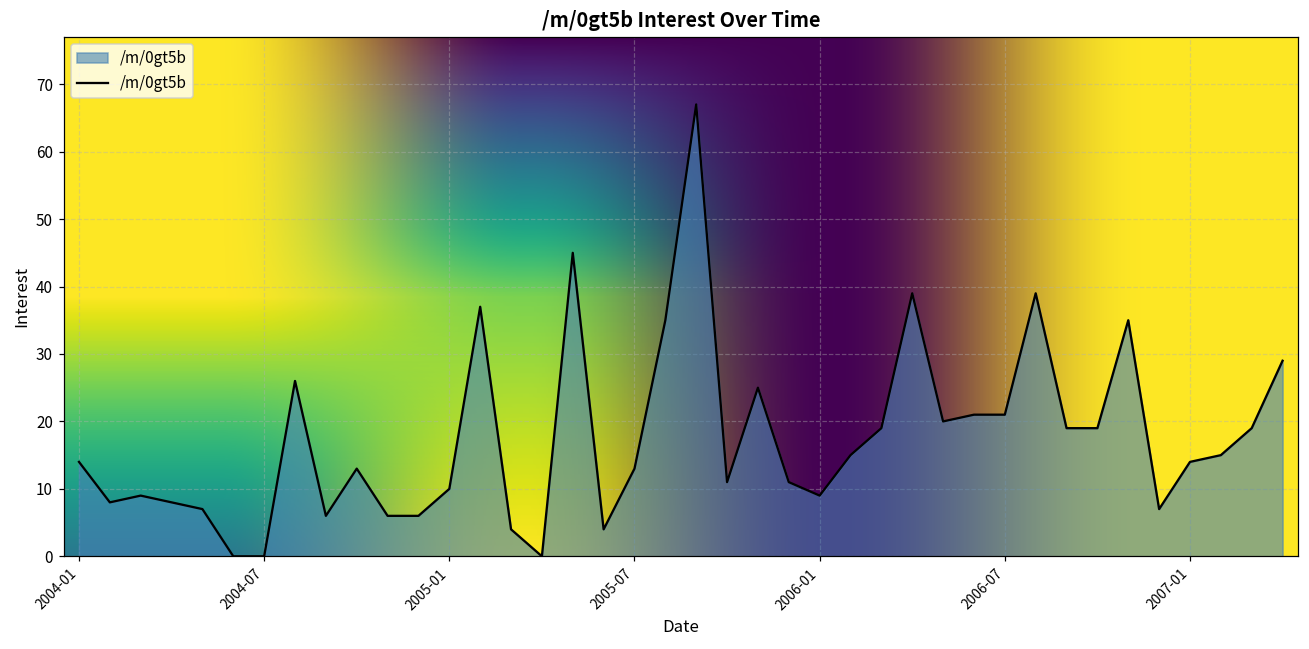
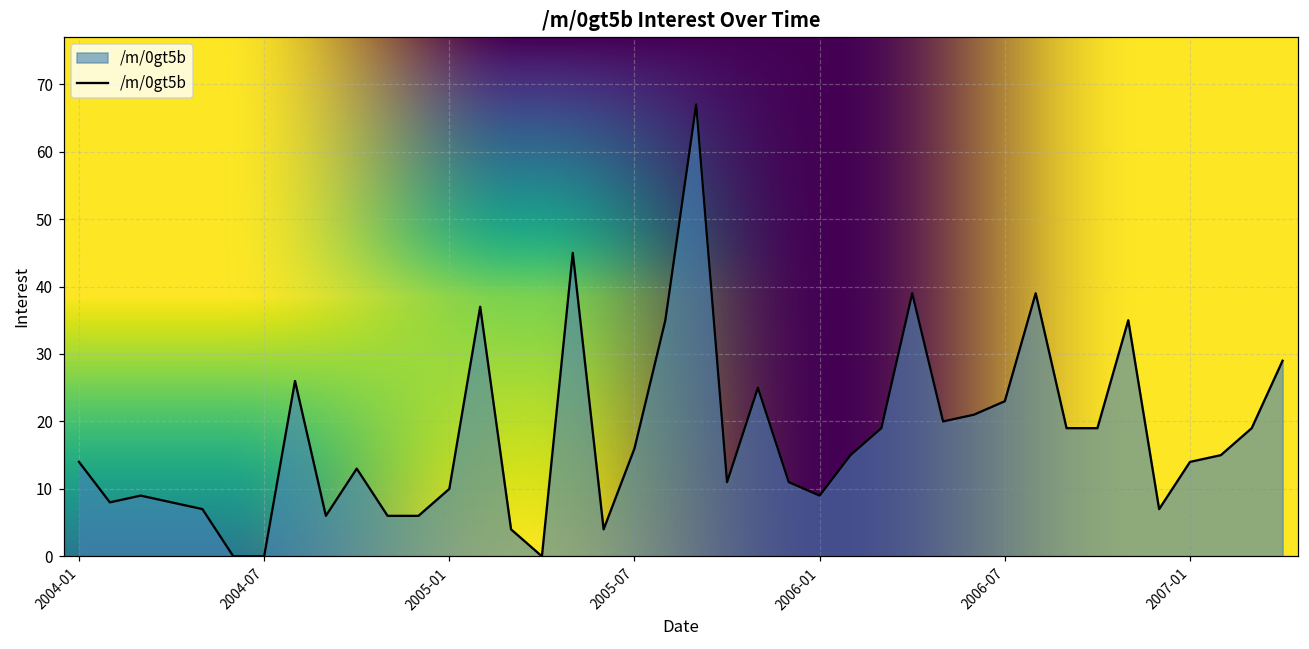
  {
    "2004-01": 14,
    "2004-07": 0,
    "2005-01": 10,
-   "2005-07": 13,
+   "2005-07": 16,
    "2006-01": 9,
-   "2006-07": 21,
+   "2006-07": 23,
    "2007-01": 14
  }
